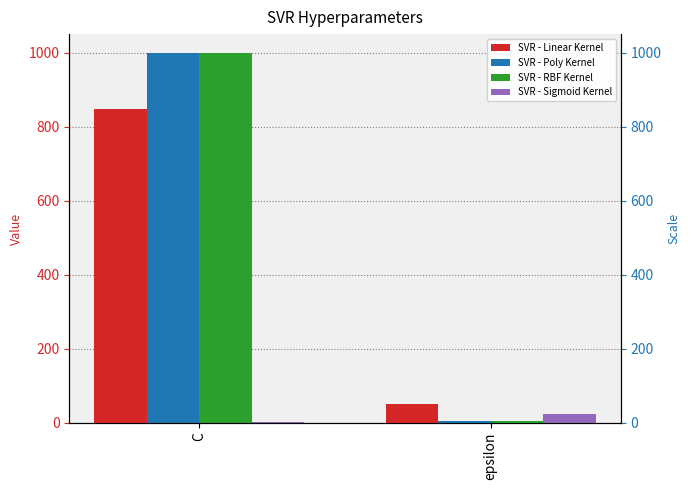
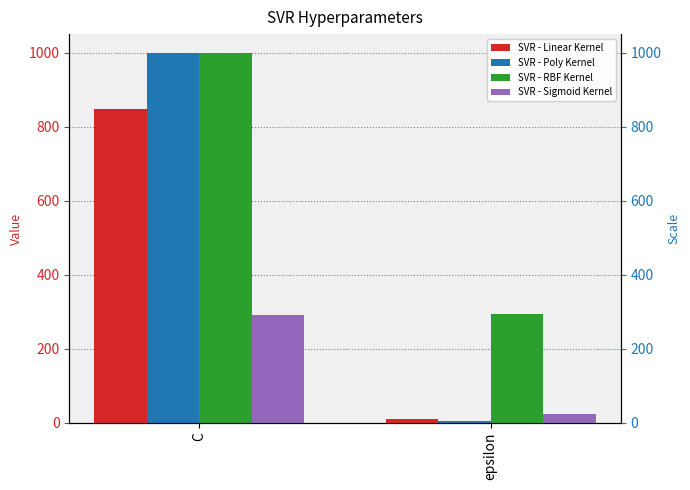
  {
    "SVR - Linear Kernel": {
      "C": 850,
-     "epsilon": 50
+     "epsilon": 10
    },
    "SVR - Poly Kernel": {
      "C": 1000
    },
    "SVR - RBF Kernel": {
      "C": 1000,
-     "epsilon": 10
+     "epsilon": 290
    },
    "SVR - Sigmoid Kernel": {
-     "C": 0,
+     "C": 290,
      "epsilon": 30
    }
  }
